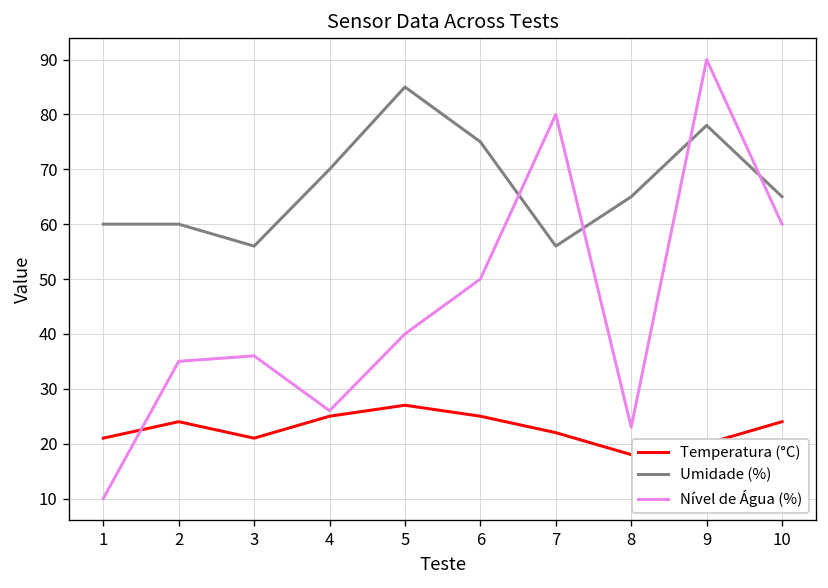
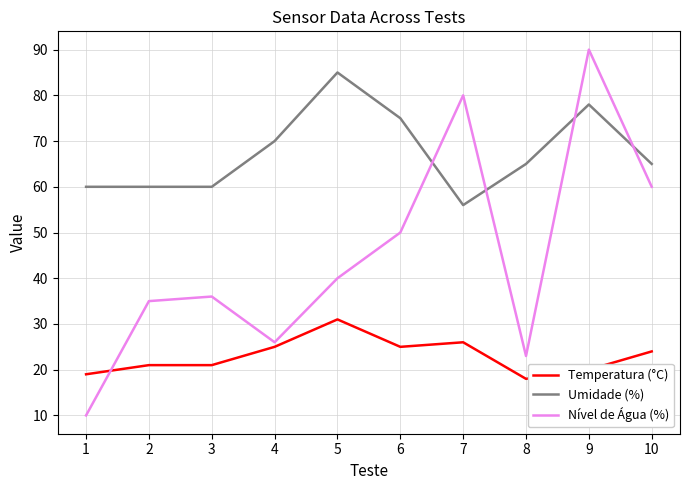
  {
    "Temperatura (°C)": {
-     "1": 21,
-     "2": 24,
+     "1": 19,
+     "2": 21,
      "3": 21,
      "4": 25,
-     "5": 27,
+     "5": 31,
      "6": 25,
-     "7": 22,
+     "7": 26,
      "8": 18,
      "10": 24
    },
    "Umidade (%)": {
      "1": 60,
      "2": 60,
-     "3": 56,
+     "3": 60,
      "4": 70,
      "5": 85,
      "6": 75,
      "7": 56,
      "8": 65,
      "9": 78,
      "10": 65
    },
    "Nível de Água (%)": {
      "1": 10,
      "2": 35,
      "3": 36,
      "4": 26,
      "5": 40,
      "6": 50,
      "7": 80,
      "8": 23,
      "9": 90,
      "10": 60
    }
  }
